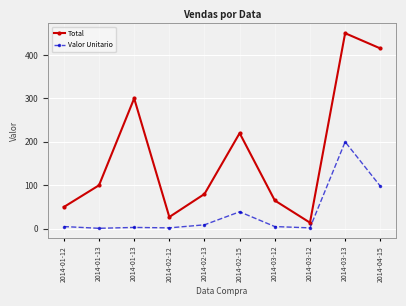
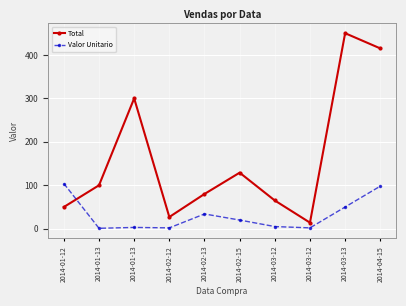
  {
    "Total": {
      "2014-01-12": 50,
      "2014-02-12": 30,
      "2014-02-13": 80,
-     "2014-02-15": 220,
+     "2014-02-15": 130,
      "2014-03-13": 450,
      "2014-04-15": 420
    },
    "Valor Unitario": {
-     "2014-01-12": 10,
+     "2014-01-12": 100,
      "2014-02-12": 0,
-     "2014-02-13": 10,
-     "2014-02-15": 40,
-     "2014-03-13": 200,
+     "2014-02-13": 30,
+     "2014-02-15": 20,
+     "2014-03-13": 50,
      "2014-04-15": 100
    }
  }
